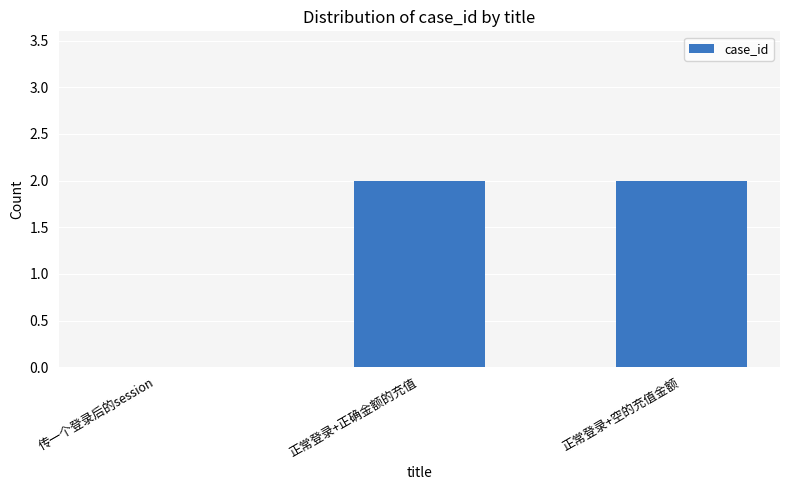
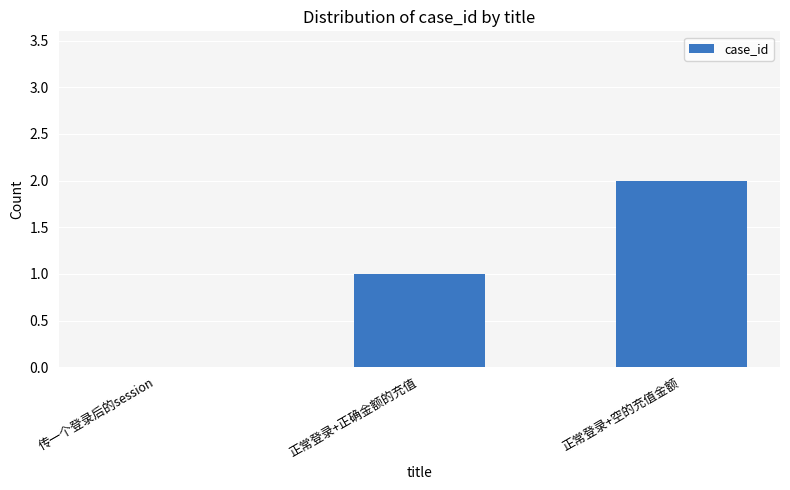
  {
    "传一个登录后的session": 0,
-   "正常登录+正确金额的充值": 2,
+   "正常登录+正确金额的充值": 1,
    "正常登录+空的充值金额": 2
  }
